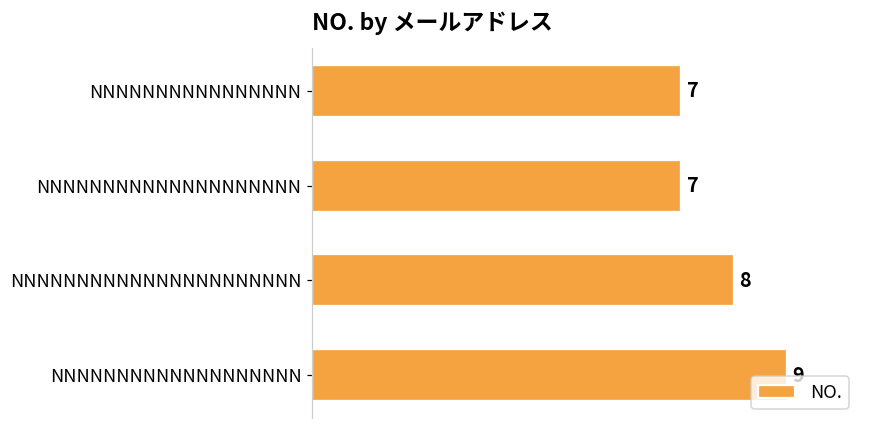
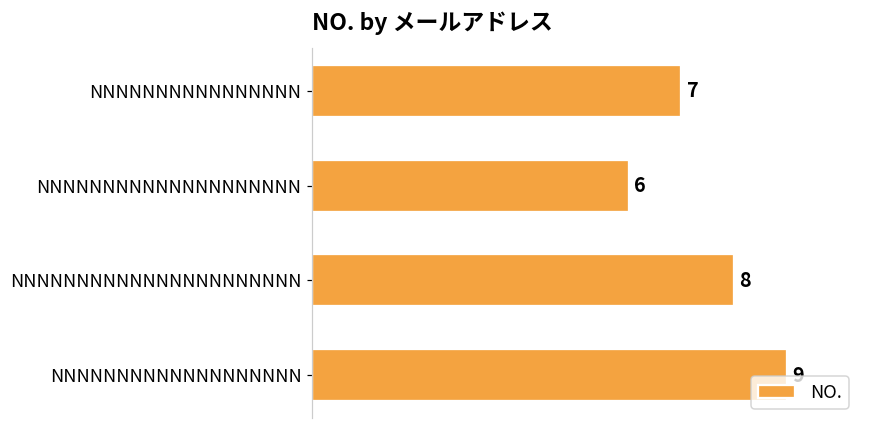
  {
    "NNNNNNNNNNNNNNNN": 7,
-   "NNNNNNNNNNNNNNNNNNNN": 7,
+   "NNNNNNNNNNNNNNNNNNNN": 6,
    "NNNNNNNNNNNNNNNNNNNNNN": 8
  }
